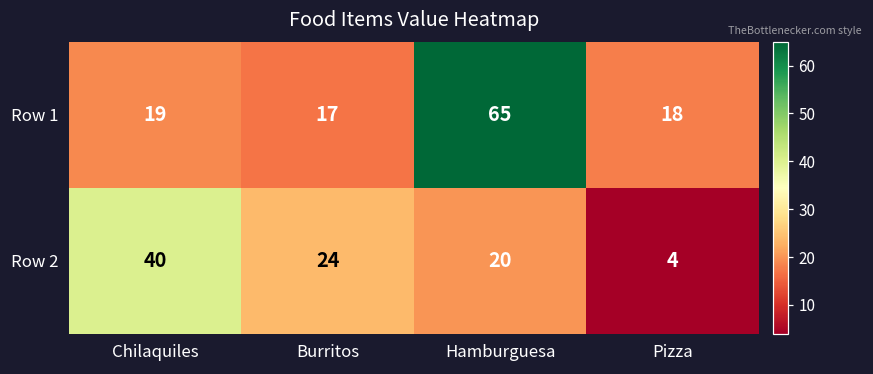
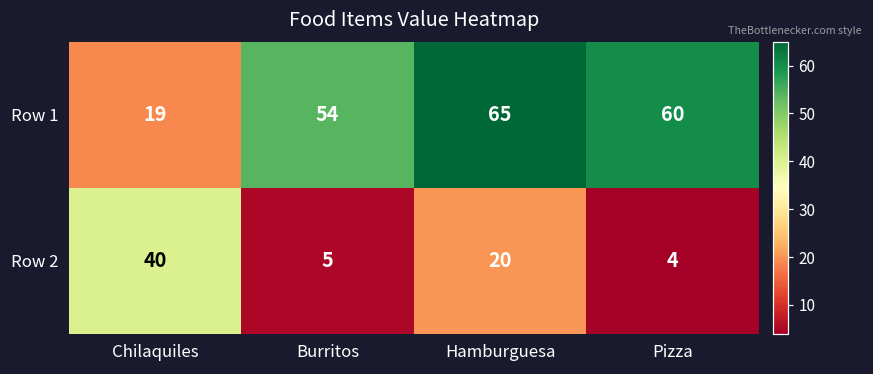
  {
    "Row 1": {
      "Chilaquiles": 19,
-     "Burritos": 17,
+     "Burritos": 54,
      "Hamburguesa": 65,
-     "Pizza": 18
+     "Pizza": 60
    },
    "Row 2": {
      "Chilaquiles": 40,
-     "Burritos": 24,
+     "Burritos": 5,
      "Hamburguesa": 20,
      "Pizza": 4
    }
  }
